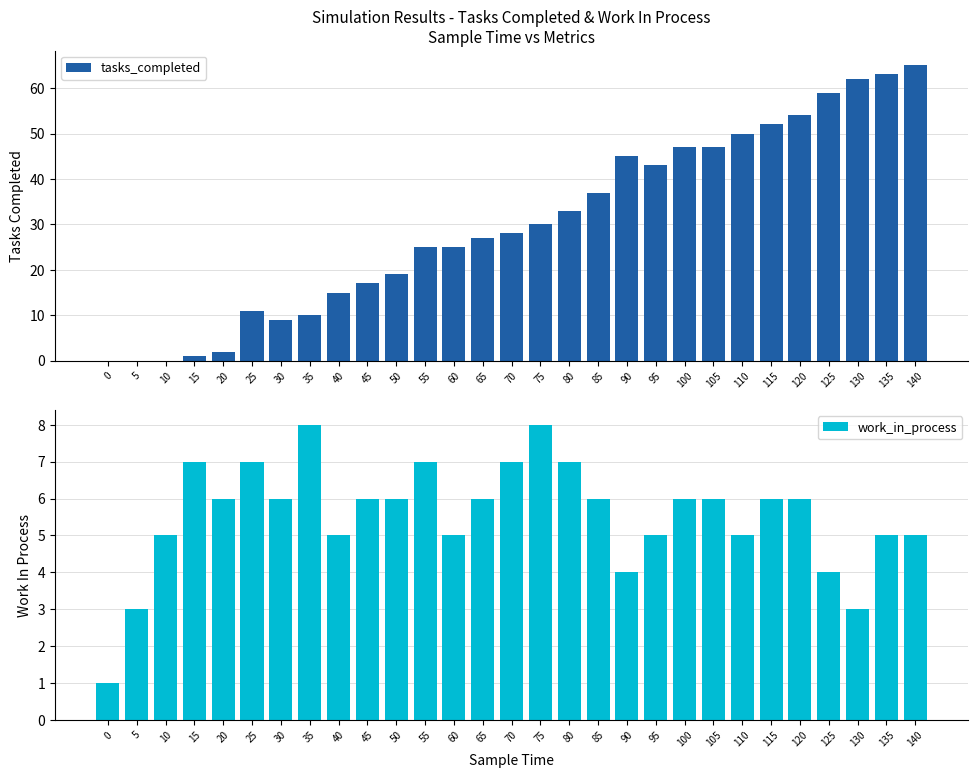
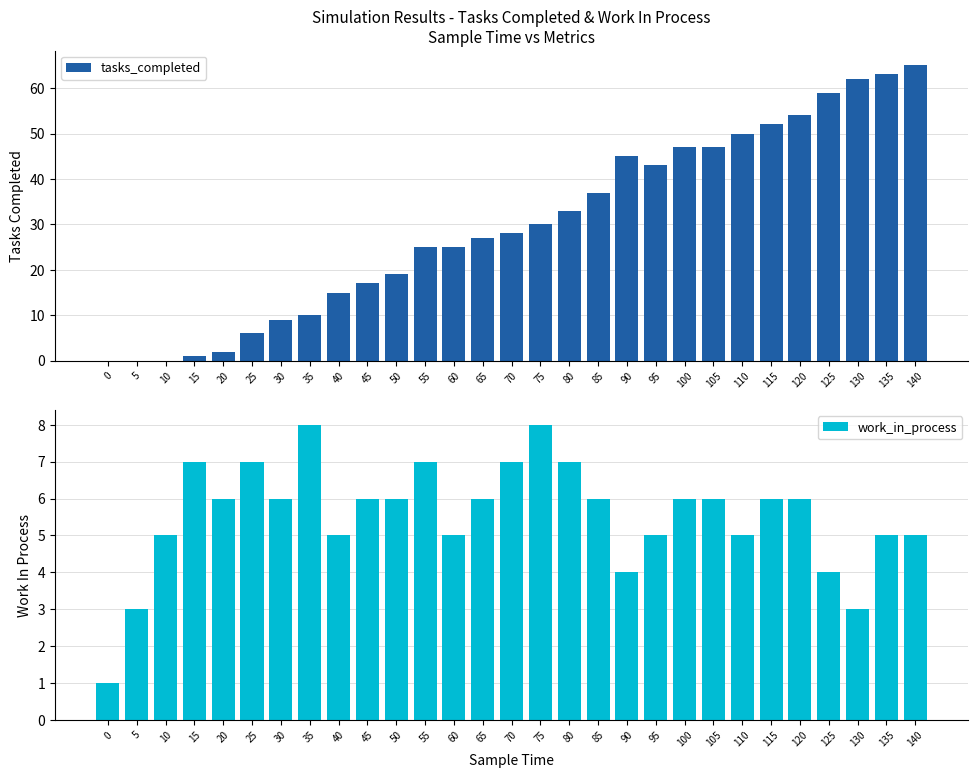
  {
    "Simulation Results - Tasks Completed & Work In Process Sample Time vs Metrics": {
      "0": 0,
      "5": 0,
      "10": 0,
      "15": 1,
      "20": 2,
-     "25": 11,
+     "25": 6,
      "30": 9,
      "35": 10,
      "40": 15,
      "45": 17,
      "50": 19,
      "55": 25,
      "60": 25,
      "65": 27,
      "70": 28,
      "75": 30,
      "80": 33,
      "85": 37,
      "90": 45,
      "95": 43,
      "100": 47,
      "105": 47,
      "110": 50,
      "115": 52,
      "120": 54,
      "125": 59,
      "130": 62,
      "135": 63,
      "140": 65
    }
  }
